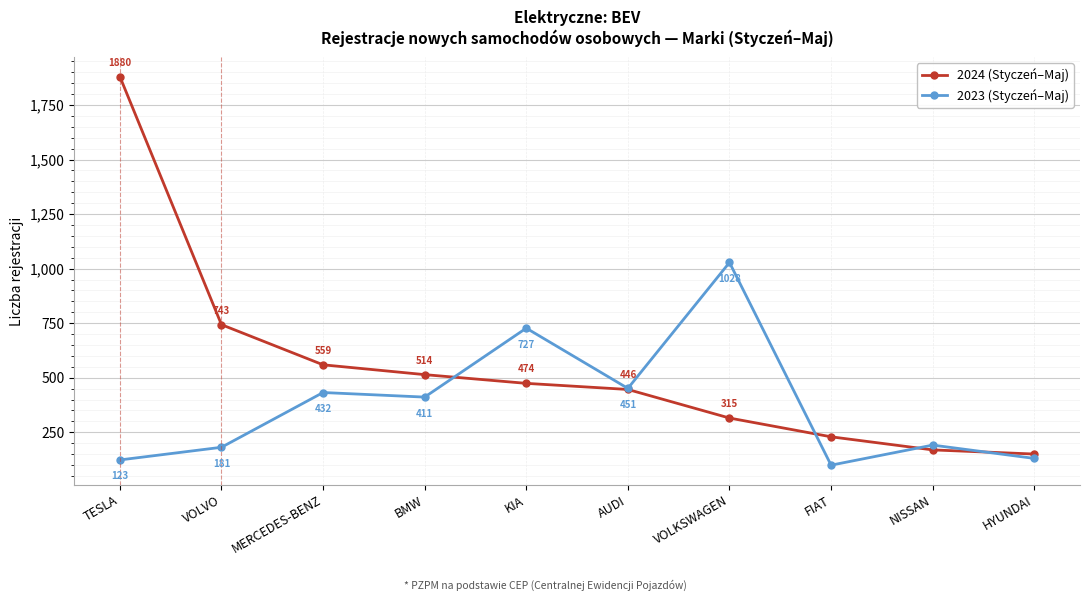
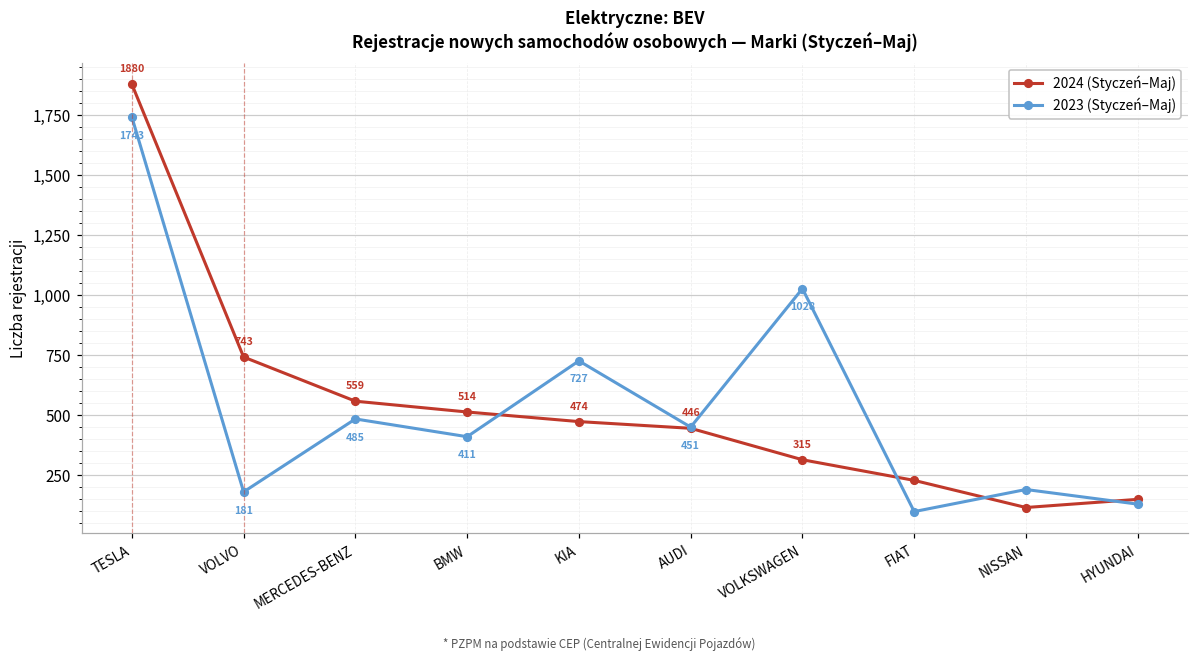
  {
    "2024 (Styczeń–Maj)": {
      "FIAT": 230,
-     "NISSAN": 170,
+     "NISSAN": 120,
      "HYUNDAI": 150
    },
    "2023 (Styczeń–Maj)": {
-     "TESLA": 123,
+     "TESLA": 1743,
      "VOLVO": 181,
-     "MERCEDES-BENZ": 432,
+     "MERCEDES-BENZ": 485,
      "BMW": 411,
      "KIA": 727,
      "VOLKSWAGEN": 1028
    }
  }
